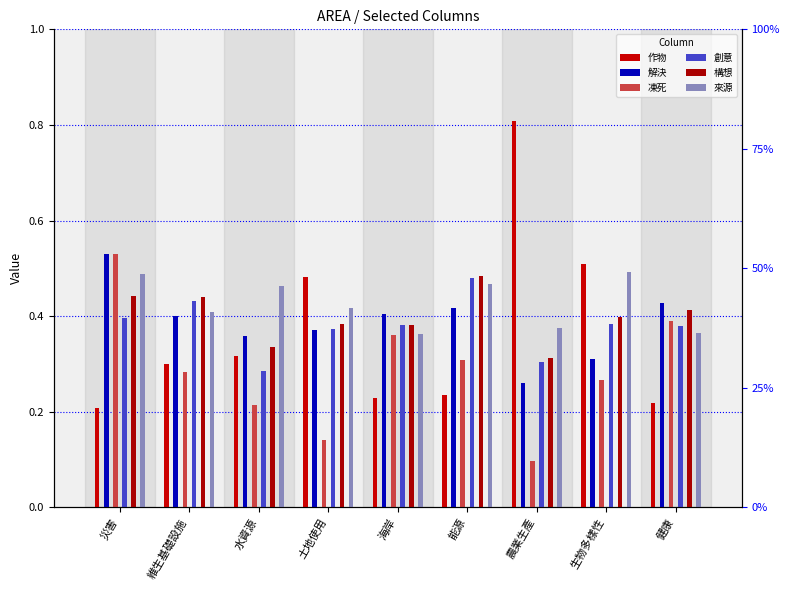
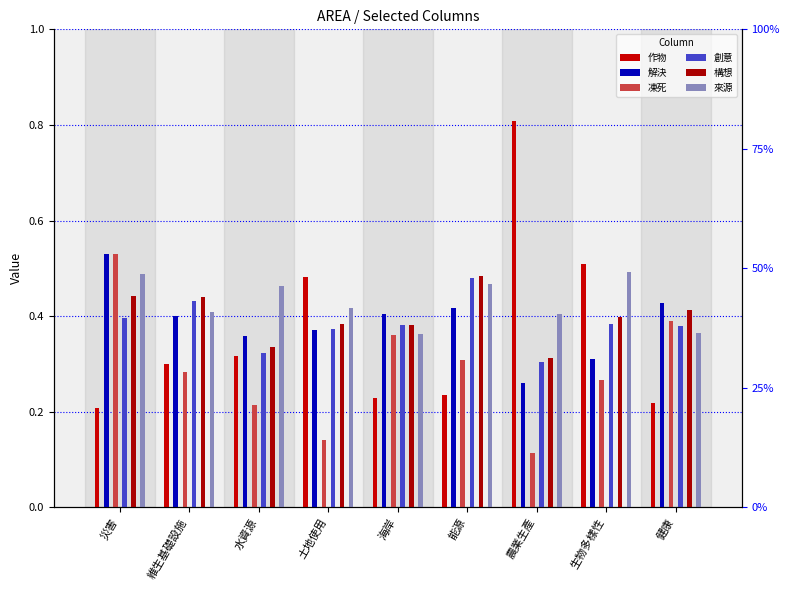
  {
    "解決": {
      "災害": 0.53,
      "維生基礎設施": 0.40,
      "水資源": 0.36,
      "土地使用": 0.37,
      "海岸": 0.40,
      "能源": 0.42,
      "農業生產": 0.26,
      "生物多樣性": 0.31,
      "健康": 0.43
    },
    "凍死": {
      "災害": 0.53,
      "維生基礎設施": 0.28,
      "水資源": 0.21,
      "土地使用": 0.14,
      "海岸": 0.36,
      "能源": 0.31,
-     "農業生產": 0.10,
+     "農業生產": 0.11,
      "生物多樣性": 0.27,
      "健康": 0.39
    },
    "創意": {
      "災害": 0.40,
      "維生基礎設施": 0.43,
-     "水資源": 0.29,
+     "水資源": 0.32,
      "土地使用": 0.37,
      "海岸": 0.38,
      "能源": 0.48,
      "農業生產": 0.30,
      "生物多樣性": 0.38,
      "健康": 0.38
    },
    "來源": {
      "災害": 0.49,
      "維生基礎設施": 0.41,
      "水資源": 0.46,
      "土地使用": 0.42,
      "海岸": 0.36,
      "能源": 0.47,
-     "農業生產": 0.38,
+     "農業生產": 0.40,
      "生物多樣性": 0.49,
      "健康": 0.36
    }
  }
